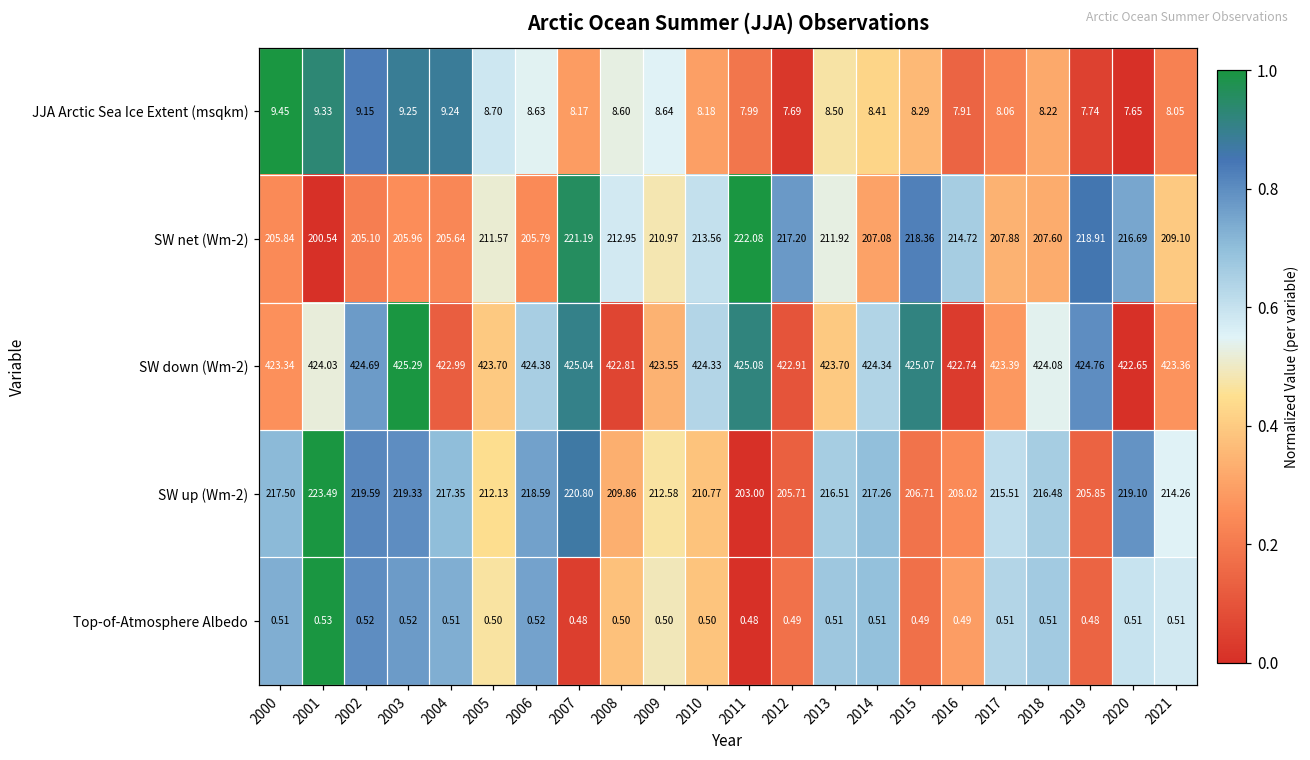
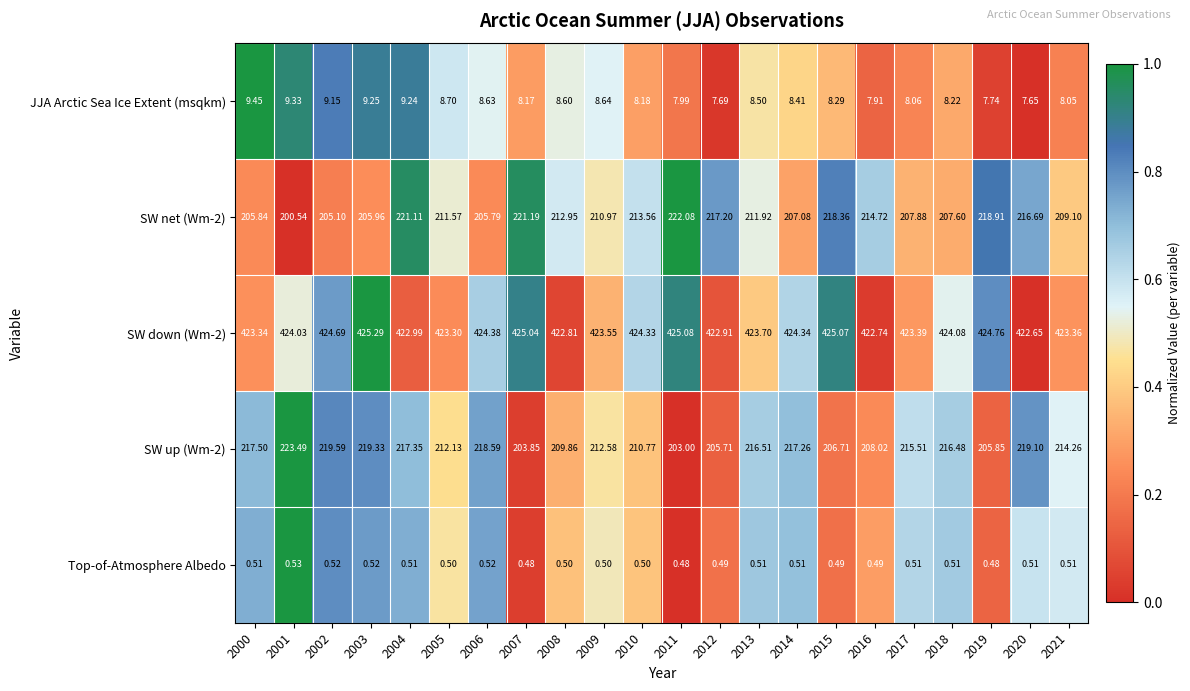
  {
    "JJA Arctic Sea Ice Extent (msqkm)": {
      "2000": 9.45,
      "2001": 9.33,
      "2002": 9.15,
      "2003": 9.25,
      "2004": 9.24,
      "2005": 8.70,
      "2006": 8.63,
      "2007": 8.17,
      "2008": 8.60,
      "2009": 8.64,
      "2010": 8.18,
      "2011": 7.99,
      "2012": 7.69,
      "2013": 8.50,
      "2014": 8.41,
      "2015": 8.29,
      "2016": 7.91,
      "2017": 8.06,
      "2018": 8.22,
      "2019": 7.74,
      "2020": 7.65,
      "2021": 8.05
    },
    "SW net (Wm-2)": {
      "2000": 205.84,
      "2001": 200.54,
      "2002": 205.10,
      "2003": 205.96,
-     "2004": 205.64,
+     "2004": 221.11,
      "2005": 211.57,
      "2006": 205.79,
      "2007": 221.19,
      "2008": 212.95,
      "2009": 210.97,
      "2010": 213.56,
      "2011": 222.08,
      "2012": 217.20,
      "2013": 211.92,
      "2014": 207.08,
      "2015": 218.36,
      "2016": 214.72,
      "2017": 207.88,
      "2018": 207.60,
      "2019": 218.91,
      "2020": 216.69,
      "2021": 209.10
    },
    "SW down (Wm-2)": {
      "2000": 423.34,
      "2001": 424.03,
      "2002": 424.69,
      "2003": 425.29,
      "2004": 422.99,
-     "2005": 423.70,
+     "2005": 423.30,
      "2006": 424.38,
      "2007": 425.04,
      "2008": 422.81,
      "2009": 423.55,
      "2010": 424.33,
      "2011": 425.08,
      "2012": 422.91,
      "2013": 423.70,
      "2014": 424.34,
      "2015": 425.07,
      "2016": 422.74,
      "2017": 423.39,
      "2018": 424.08,
      "2019": 424.76,
      "2020": 422.65,
      "2021": 423.36
    },
    "SW up (Wm-2)": {
      "2000": 217.50,
      "2001": 223.49,
      "2002": 219.59,
      "2003": 219.33,
      "2004": 217.35,
      "2005": 212.13,
      "2006": 218.59,
-     "2007": 220.80,
+     "2007": 203.85,
      "2008": 209.86,
      "2009": 212.58,
      "2010": 210.77,
      "2011": 203.00,
      "2012": 205.71,
      "2013": 216.51,
      "2014": 217.26,
      "2015": 206.71,
      "2016": 208.02,
      "2017": 215.51,
      "2018": 216.48,
      "2019": 205.85,
      "2020": 219.10,
      "2021": 214.26
    },
    "Top-of-Atmosphere Albedo": {
      "2000": 0.51,
      "2001": 0.53,
      "2002": 0.52,
      "2003": 0.52,
      "2004": 0.51,
      "2005": 0.50,
      "2006": 0.52,
      "2007": 0.48,
      "2008": 0.50,
      "2009": 0.50,
      "2010": 0.50,
      "2011": 0.48,
      "2012": 0.49,
      "2013": 0.51,
      "2014": 0.51,
      "2015": 0.49,
      "2016": 0.49,
      "2017": 0.51,
      "2018": 0.51,
      "2019": 0.48,
      "2020": 0.51,
      "2021": 0.51
    }
  }
